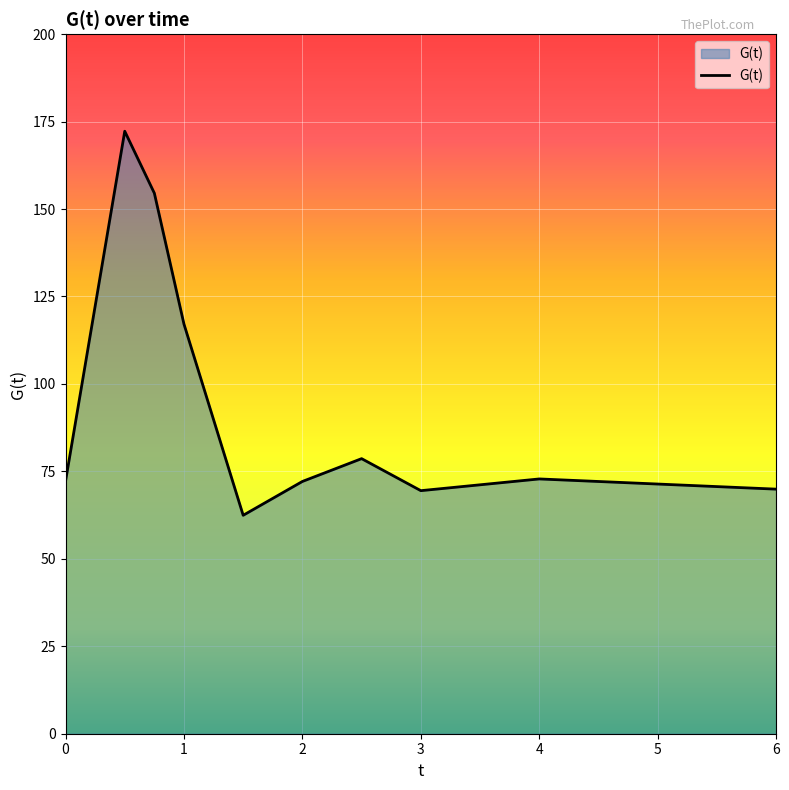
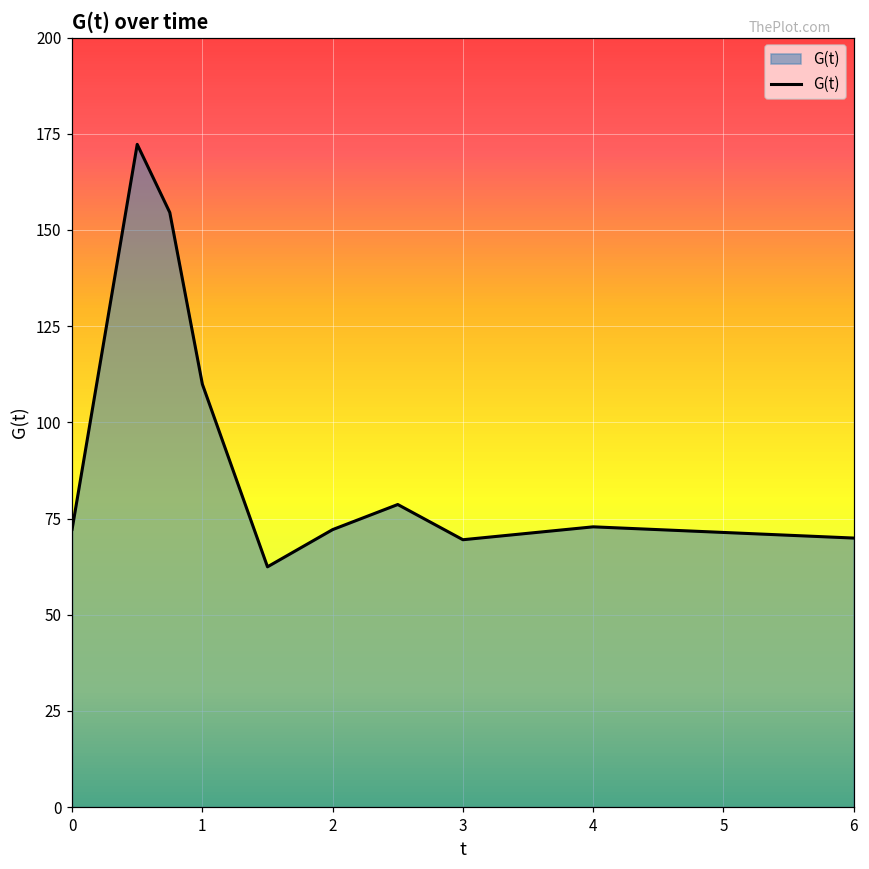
  {
    "0": 72,
-   "1": 117,
+   "1": 110,
    "2": 72,
    "3": 69,
    "4": 73,
    "6": 70
  }
